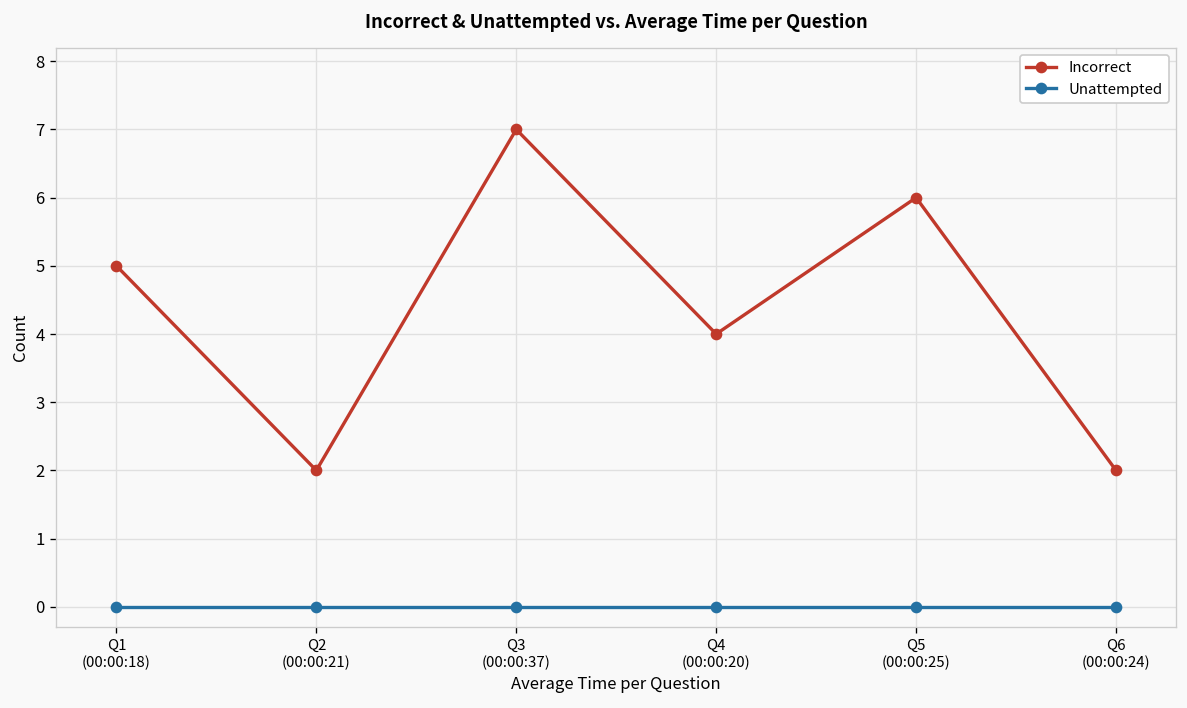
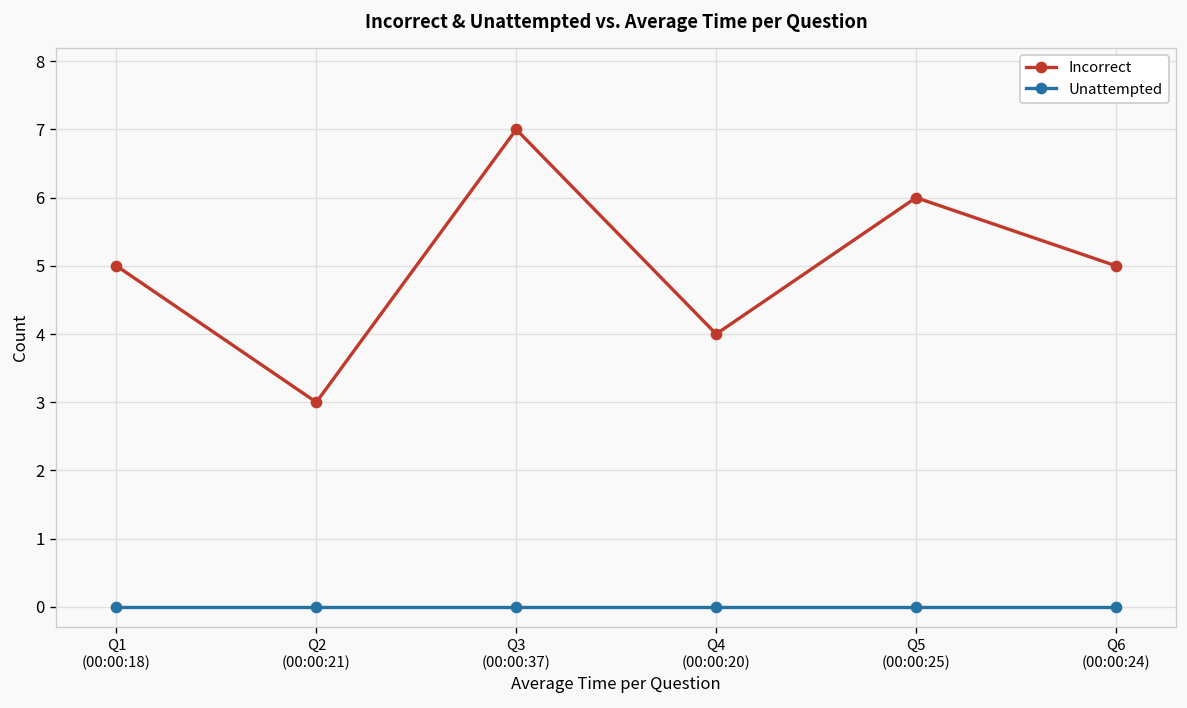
  {
    "Incorrect": {
      "Q1 (00:00:18)": 5,
-     "Q2 (00:00:21)": 2,
+     "Q2 (00:00:21)": 3,
      "Q3 (00:00:37)": 7,
      "Q4 (00:00:20)": 4,
      "Q5 (00:00:25)": 6,
-     "Q6 (00:00:24)": 2
+     "Q6 (00:00:24)": 5
    },
    "Unattempted": {
      "Q1 (00:00:18)": 0,
      "Q2 (00:00:21)": 0,
      "Q3 (00:00:37)": 0,
      "Q4 (00:00:20)": 0,
      "Q5 (00:00:25)": 0,
      "Q6 (00:00:24)": 0
    }
  }
